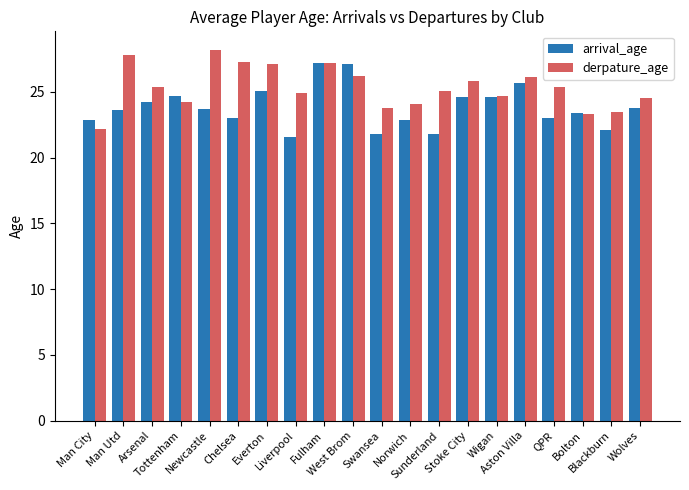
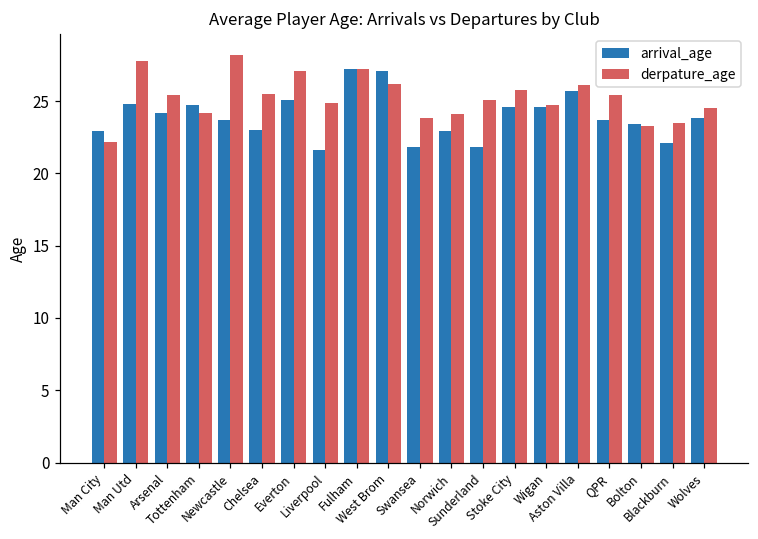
  {
    "arrival_age": {
      "Man City": 22.9,
-     "Man Utd": 23.6,
+     "Man Utd": 24.8,
      "Arsenal": 24.2,
      "Tottenham": 24.7,
      "Newcastle": 23.7,
      "Chelsea": 23.0,
      "Everton": 25.1,
      "Liverpool": 21.6,
      "Fulham": 27.2,
      "West Brom": 27.1,
      "Swansea": 21.8,
      "Norwich": 22.9,
      "Sunderland": 21.8,
      "Stoke City": 24.6,
      "Wigan": 24.6,
      "Aston Villa": 25.7,
-     "QPR": 23.0,
+     "QPR": 23.7,
      "Bolton": 23.4,
      "Blackburn": 22.1,
      "Wolves": 23.8
    },
    "derpature_age": {
      "Man City": 22.2,
      "Man Utd": 27.8,
      "Arsenal": 25.4,
      "Tottenham": 24.2,
      "Newcastle": 28.2,
-     "Chelsea": 27.3,
+     "Chelsea": 25.5,
      "Everton": 27.1,
      "Liverpool": 24.9,
      "Fulham": 27.2,
      "West Brom": 26.2,
      "Swansea": 23.8,
      "Norwich": 24.1,
      "Sunderland": 25.1,
      "Stoke City": 25.8,
      "Wigan": 24.7,
      "Aston Villa": 26.1,
      "QPR": 25.4,
      "Bolton": 23.3,
      "Blackburn": 23.5,
      "Wolves": 24.5
    }
  }
